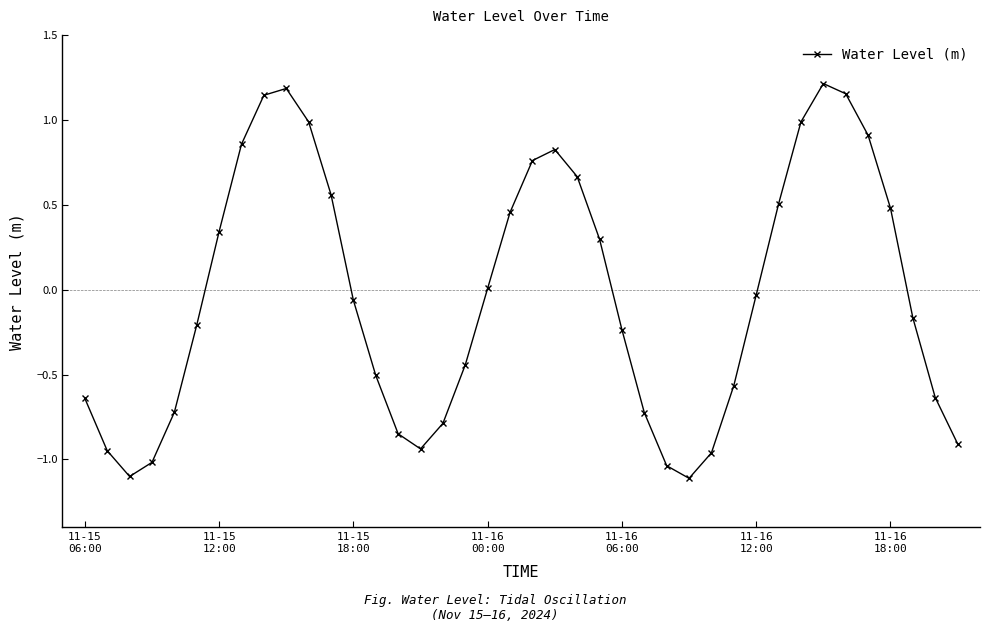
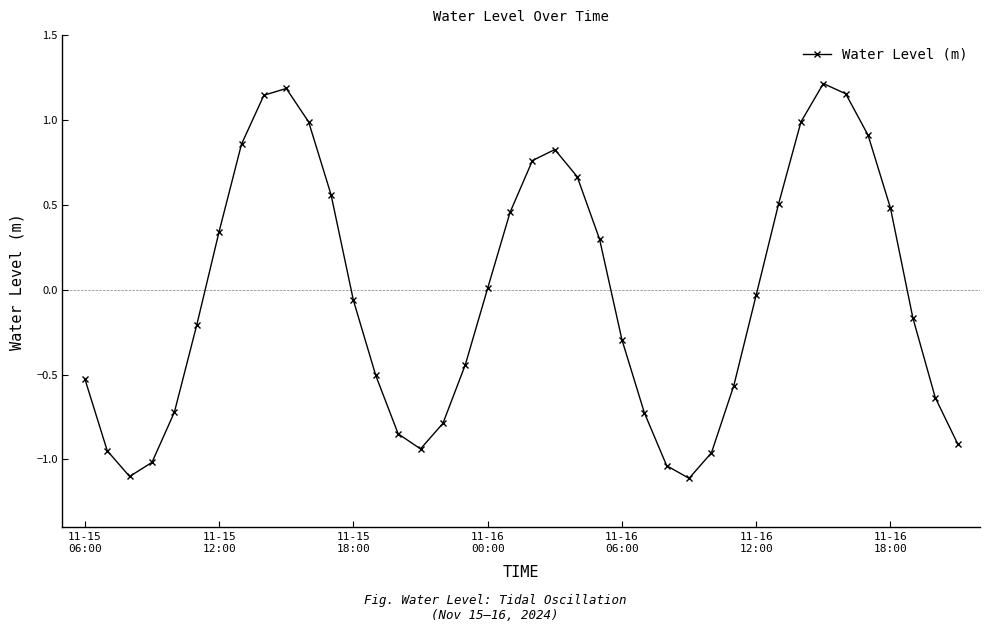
  {
-   "11-15 06:00": -0.64,
+   "11-15 06:00": -0.53,
    "11-15 12:00": 0.34,
    "11-15 18:00": -0.06,
    "11-16 00:00": 0.01,
-   "11-16 06:00": -0.24,
+   "11-16 06:00": -0.30,
    "11-16 12:00": -0.03,
    "11-16 18:00": 0.48
  }
